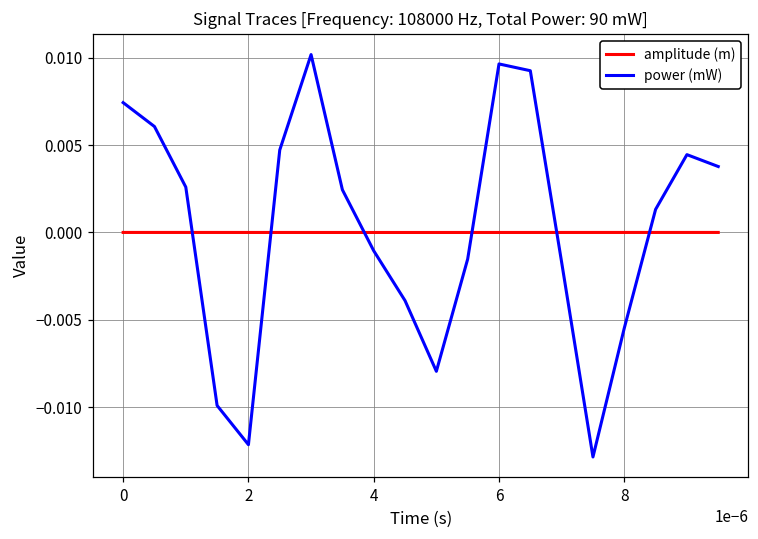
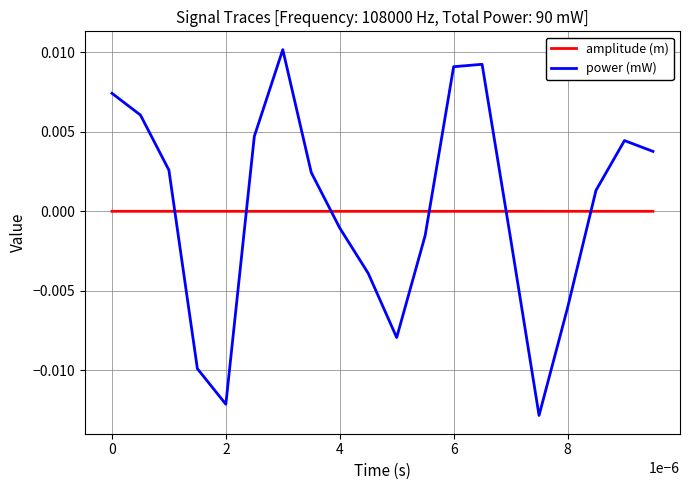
  {
    "amplitude (m)": {
      "0": 0.0000,
      "2": 0.0000,
      "4": 0.0000,
      "6": 0.0000,
      "8": 0.0000
    },
    "power (mW)": {
      "0": 0.0074,
      "2": -0.0121,
      "4": -0.0010,
-     "6": 0.0096,
-     "8": -0.0055
+     "6": 0.0091,
+     "8": -0.0061
    }
  }
